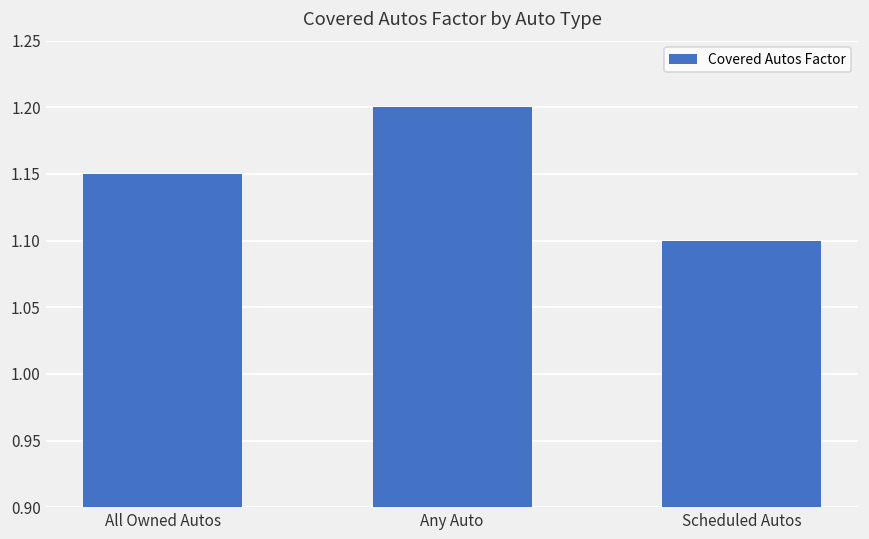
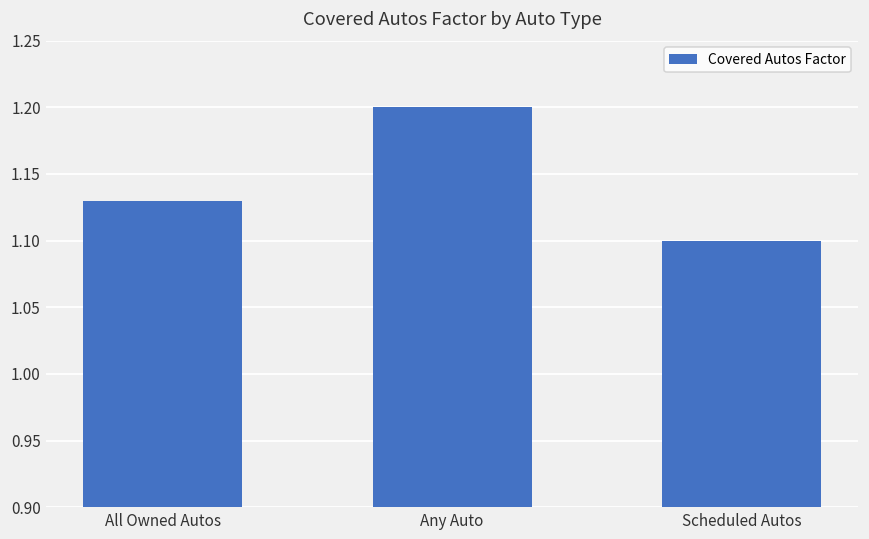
  {
-   "All Owned Autos": 1.15,
+   "All Owned Autos": 1.13,
    "Any Auto": 1.20,
    "Scheduled Autos": 1.10
  }
